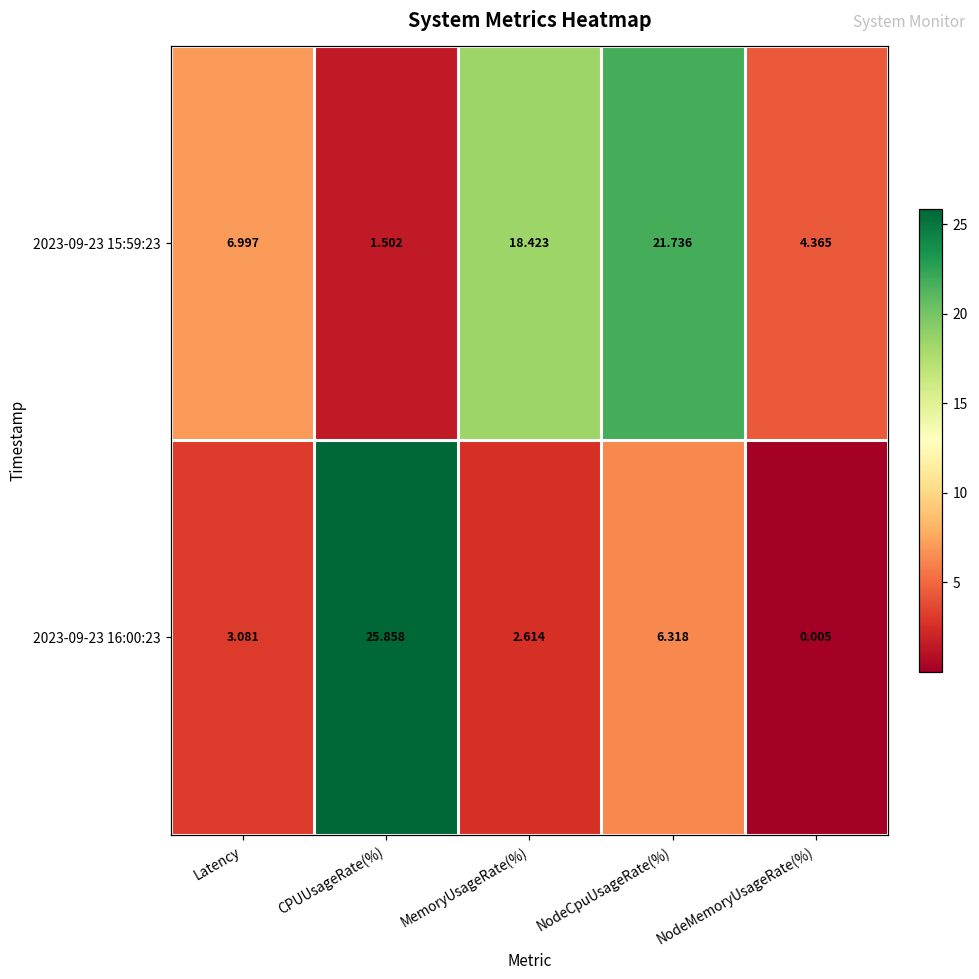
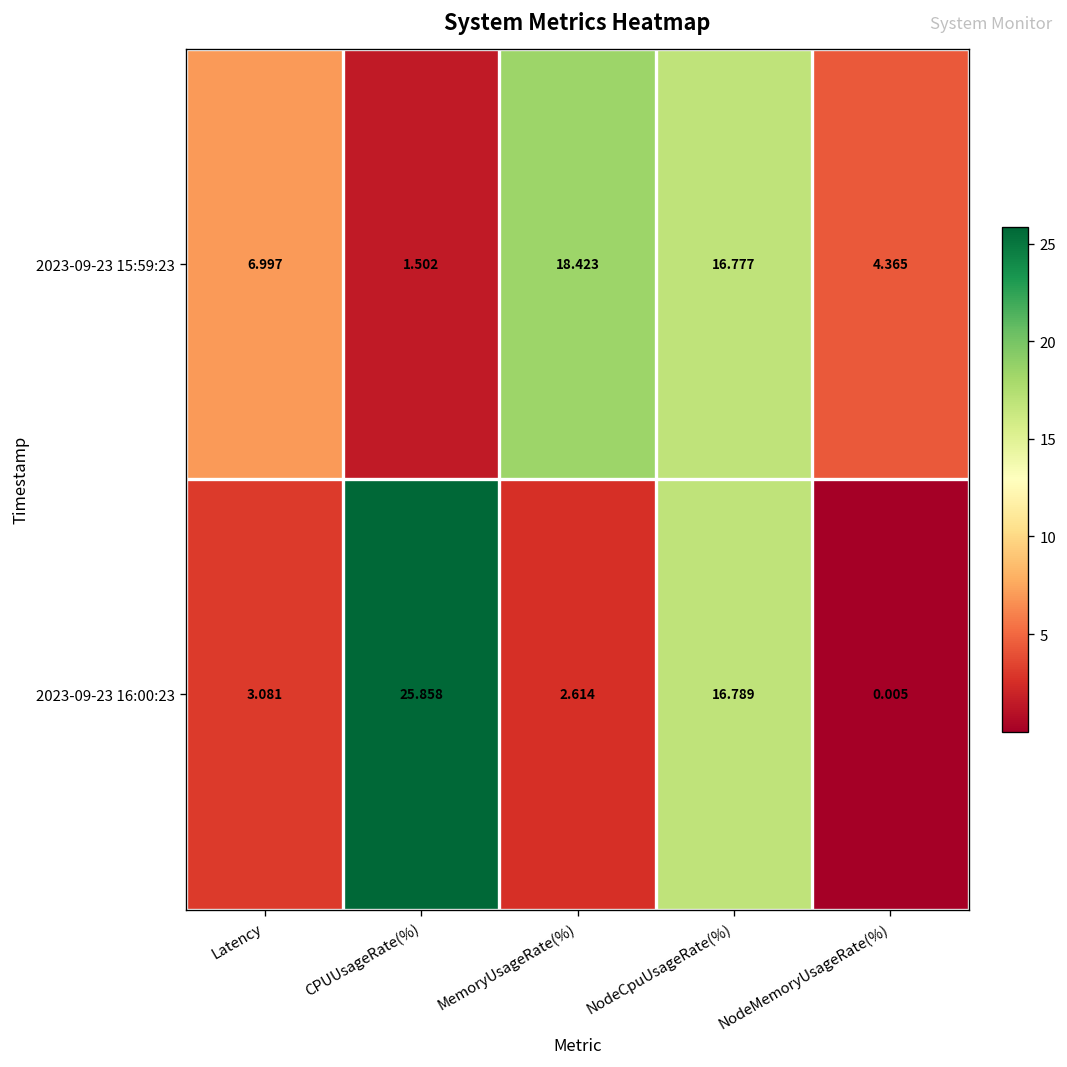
  {
    "2023-09-23 15:59:23": {
      "Latency": 6.997,
      "CPUUsageRate(%)": 1.502,
      "MemoryUsageRate(%)": 18.423,
-     "NodeCpuUsageRate(%)": 21.736,
+     "NodeCpuUsageRate(%)": 16.777,
      "NodeMemoryUsageRate(%)": 4.365
    },
    "2023-09-23 16:00:23": {
      "Latency": 3.081,
      "CPUUsageRate(%)": 25.858,
      "MemoryUsageRate(%)": 2.614,
-     "NodeCpuUsageRate(%)": 6.318,
+     "NodeCpuUsageRate(%)": 16.789,
      "NodeMemoryUsageRate(%)": 0.005
    }
  }
